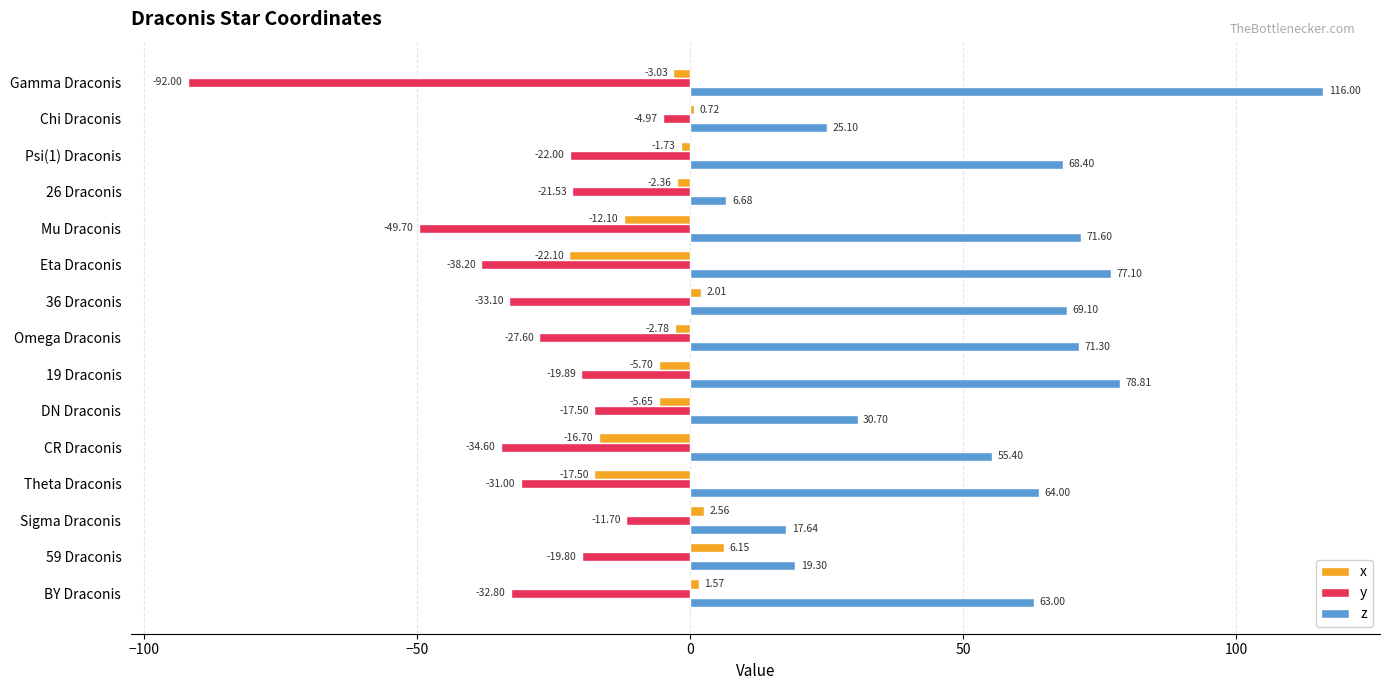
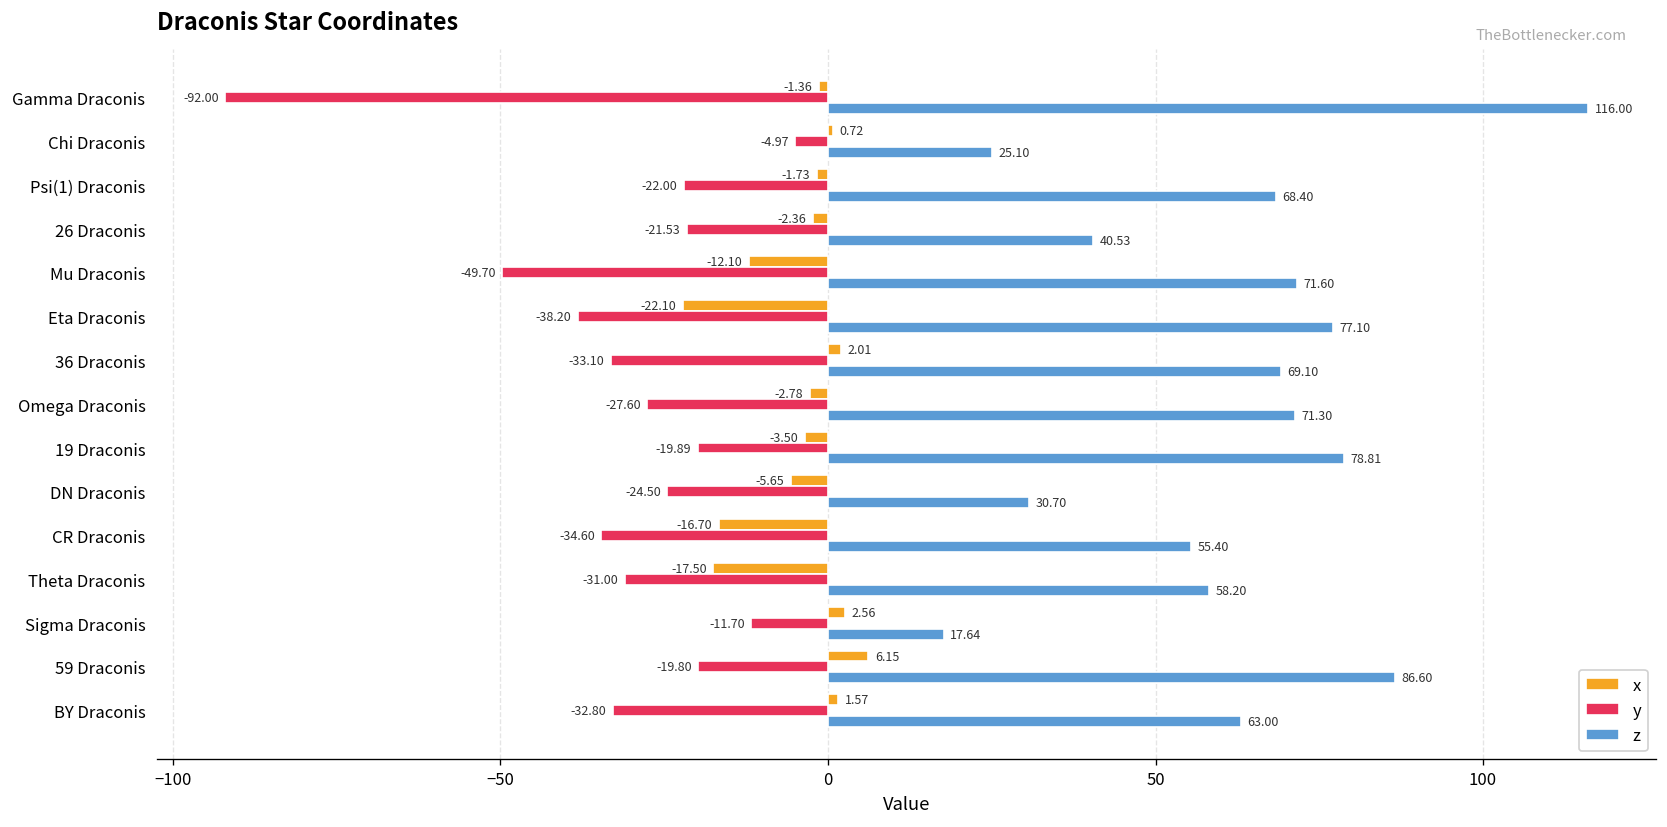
  {
    "x": {
-     "Gamma Draconis": -3.03,
+     "Gamma Draconis": -1.36,
      "Chi Draconis": 0.72,
      "Psi(1) Draconis": -1.73,
      "26 Draconis": -2.36,
      "Mu Draconis": -12.10,
      "Eta Draconis": -22.10,
      "36 Draconis": 2.01,
      "Omega Draconis": -2.78,
-     "19 Draconis": -5.70,
+     "19 Draconis": -3.50,
      "DN Draconis": -5.65,
      "CR Draconis": -16.70,
      "Theta Draconis": -17.50,
      "Sigma Draconis": 2.56,
      "59 Draconis": 6.15,
      "BY Draconis": 1.57
    },
    "y": {
      "Gamma Draconis": -92.00,
      "Chi Draconis": -4.97,
      "Psi(1) Draconis": -22.00,
      "26 Draconis": -21.53,
      "Mu Draconis": -49.70,
      "Eta Draconis": -38.20,
      "36 Draconis": -33.10,
      "Omega Draconis": -27.60,
      "19 Draconis": -19.89,
-     "DN Draconis": -17.50,
+     "DN Draconis": -24.50,
      "CR Draconis": -34.60,
      "Theta Draconis": -31.00,
      "Sigma Draconis": -11.70,
      "59 Draconis": -19.80,
      "BY Draconis": -32.80
    },
    "z": {
      "Gamma Draconis": 116.00,
      "Chi Draconis": 25.10,
      "Psi(1) Draconis": 68.40,
-     "26 Draconis": 6.68,
+     "26 Draconis": 40.53,
      "Mu Draconis": 71.60,
      "Eta Draconis": 77.10,
      "36 Draconis": 69.10,
      "Omega Draconis": 71.30,
      "19 Draconis": 78.81,
      "DN Draconis": 30.70,
      "CR Draconis": 55.40,
-     "Theta Draconis": 64.00,
+     "Theta Draconis": 58.20,
      "Sigma Draconis": 17.64,
-     "59 Draconis": 19.30,
+     "59 Draconis": 86.60,
      "BY Draconis": 63.00
    }
  }
